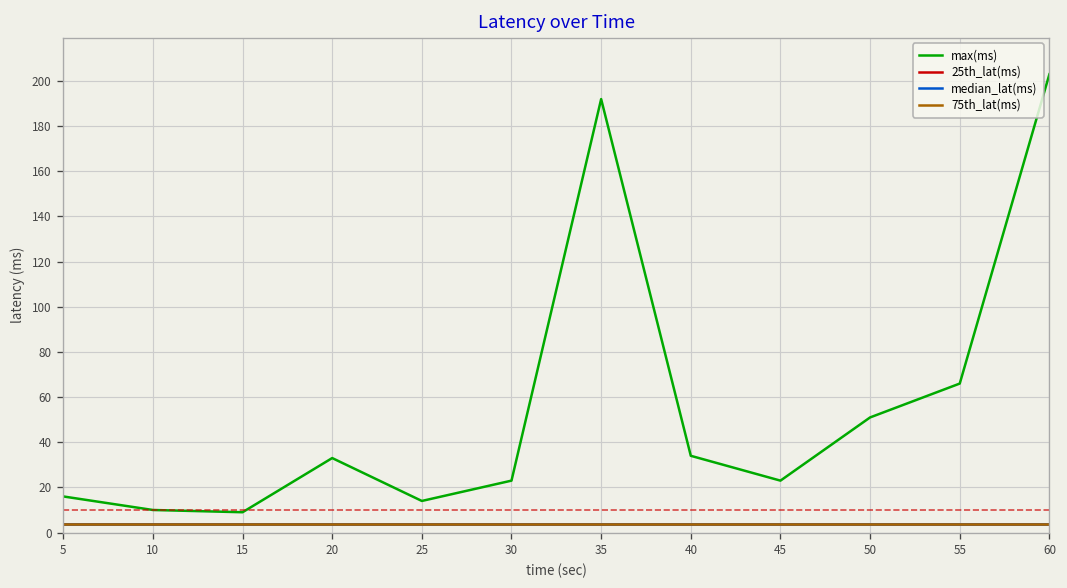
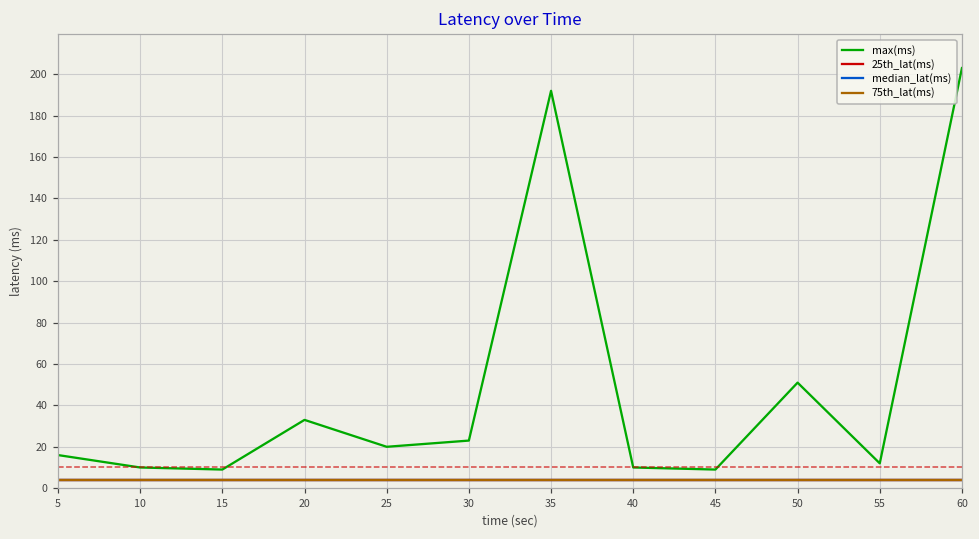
  {
    "max(ms)": {
      "5": 16,
      "10": 10,
      "15": 9,
      "20": 33,
-     "25": 14,
+     "25": 20,
      "30": 23,
      "35": 192,
-     "40": 34,
-     "45": 23,
+     "40": 10,
+     "45": 9,
      "50": 51,
-     "55": 66,
+     "55": 12,
      "60": 203
    },
    "75th_lat(ms)": {
      "5": 4,
      "10": 4,
      "15": 4,
      "20": 4,
      "25": 4,
      "30": 4,
      "35": 4,
      "40": 4,
      "45": 4,
      "50": 4,
      "55": 4,
      "60": 4
    }
  }
